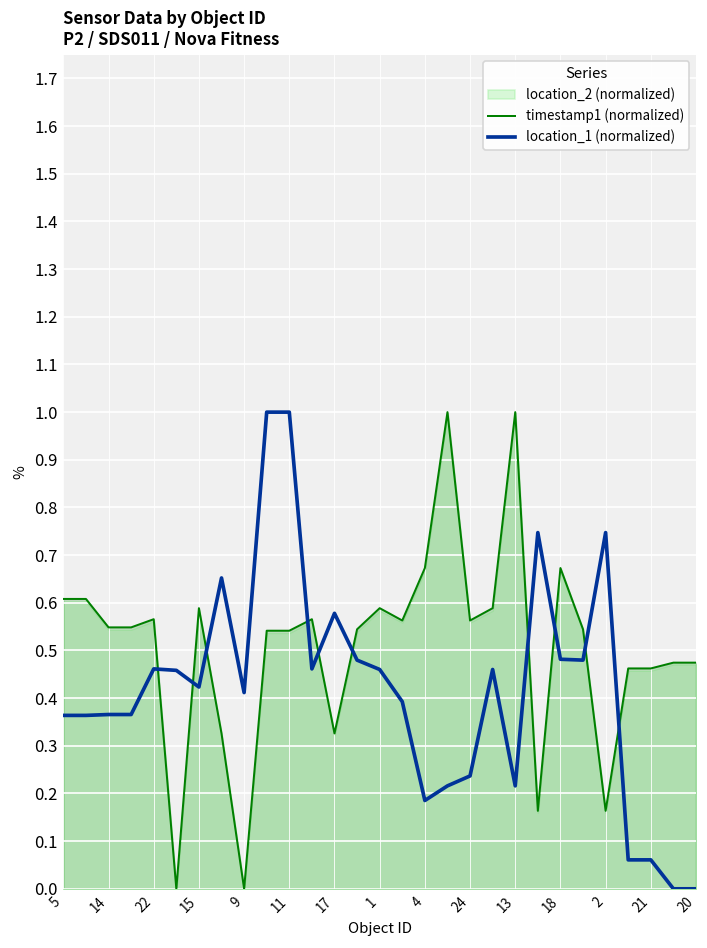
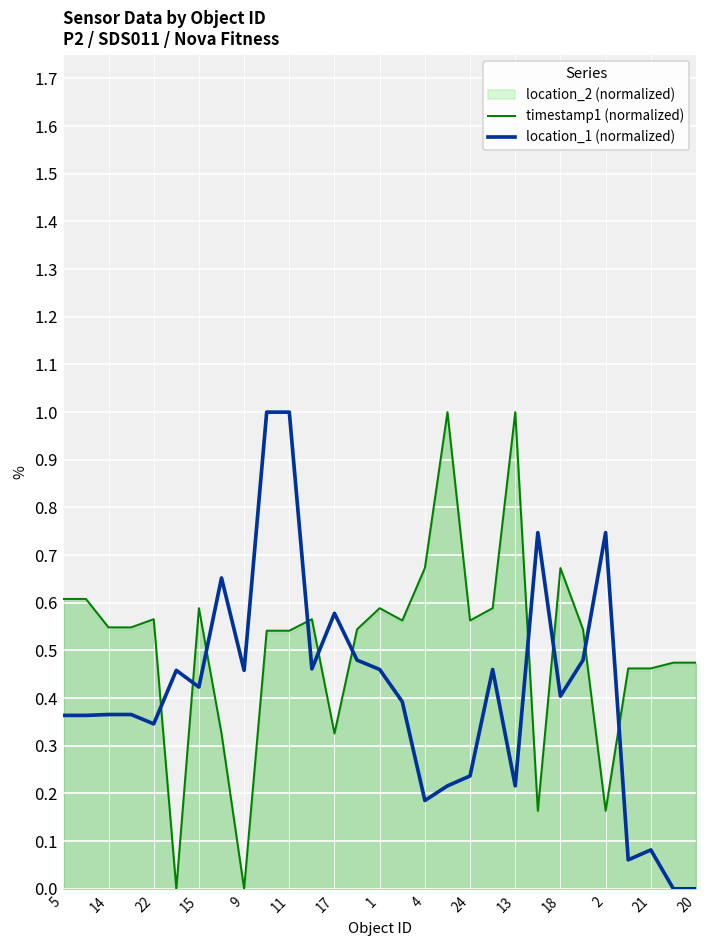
  {
    "location_1 (normalized)": {
      "5": 0.36,
      "14": 0.37,
-     "22": 0.46,
+     "22": 0.35,
      "15": 0.42,
-     "9": 0.41,
+     "9": 0.46,
      "11": 1.00,
      "17": 0.58,
      "1": 0.46,
      "4": 0.19,
      "24": 0.24,
      "13": 0.22,
-     "18": 0.48,
+     "18": 0.40,
      "2": 0.75,
-     "21": 0.06,
+     "21": 0.08,
      "20": 0.00
    }
  }
